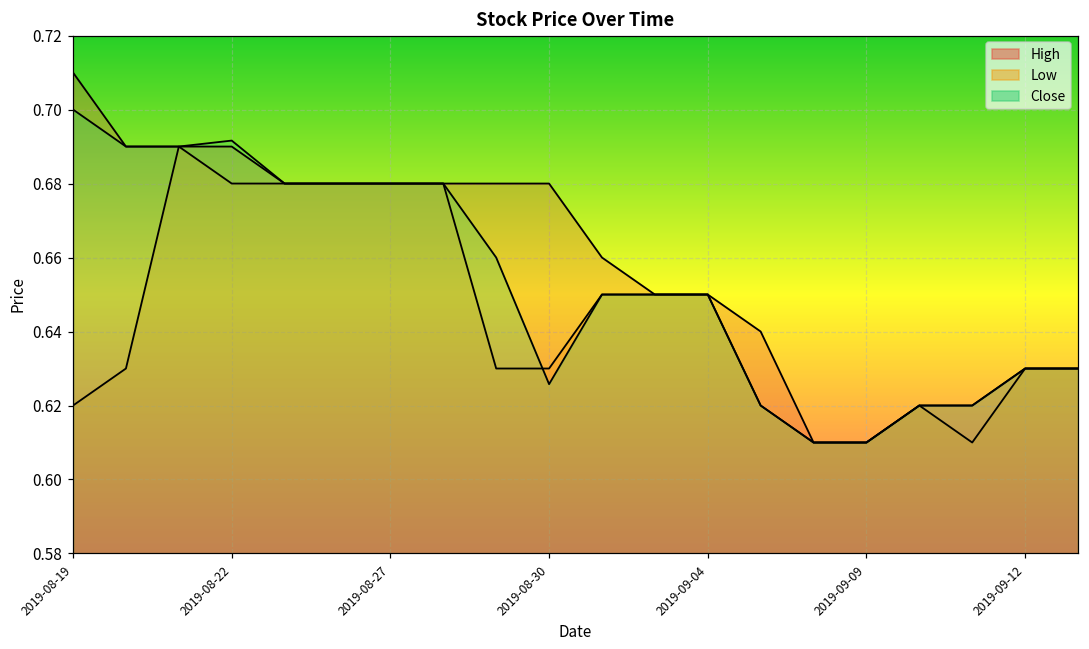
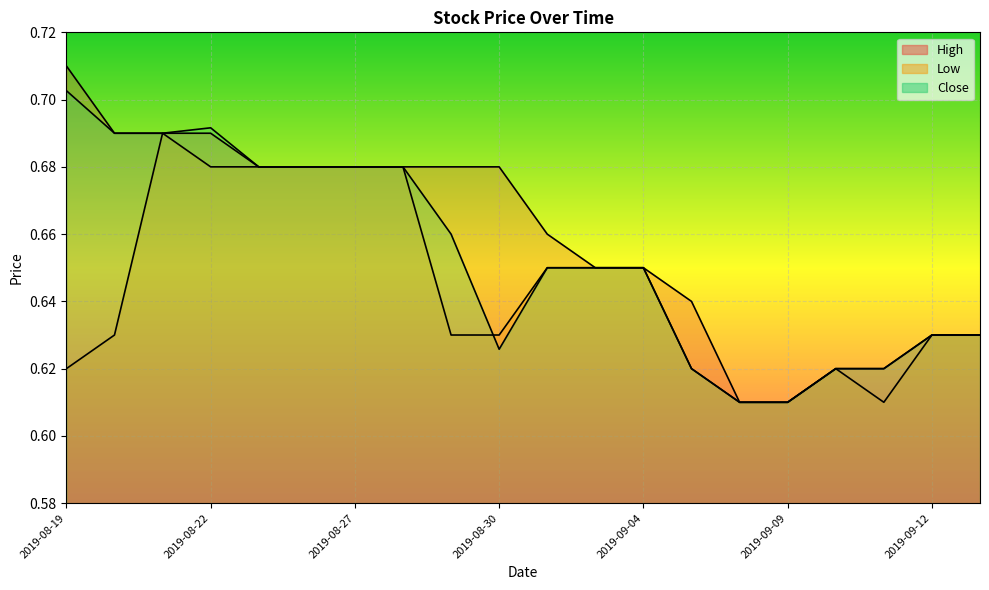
  {
    "Close": {
-     "2019-08-19": 0.700,
+     "2019-08-19": 0.703,
      "2019-08-22": 0.692,
      "2019-08-30": 0.626
    }
  }
